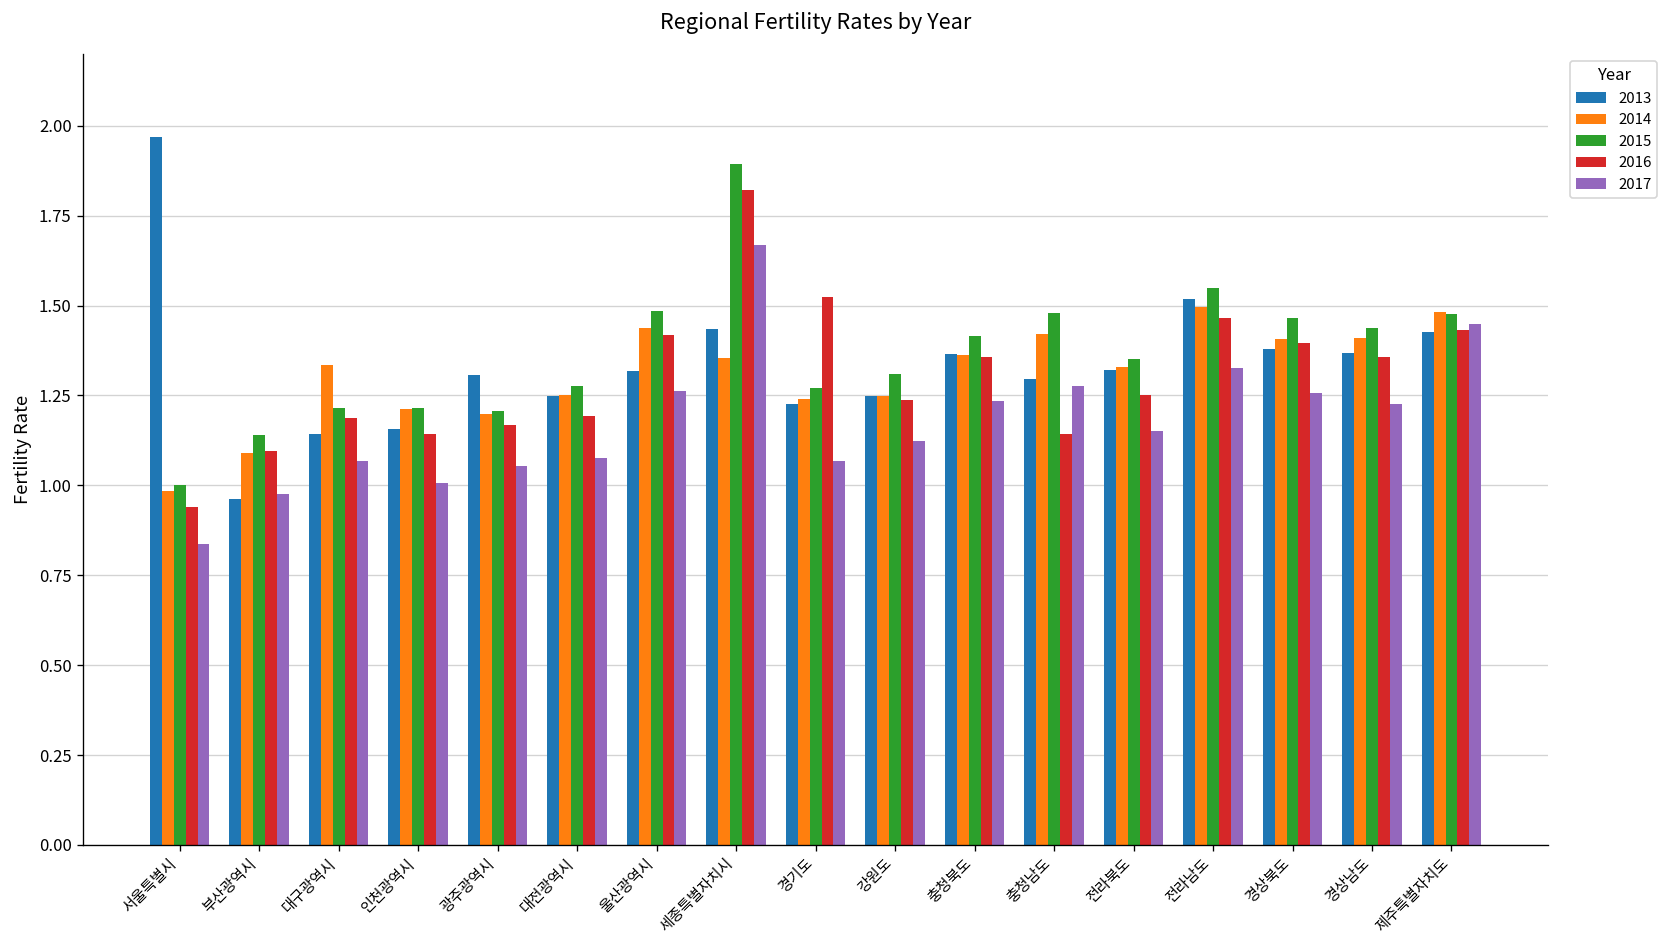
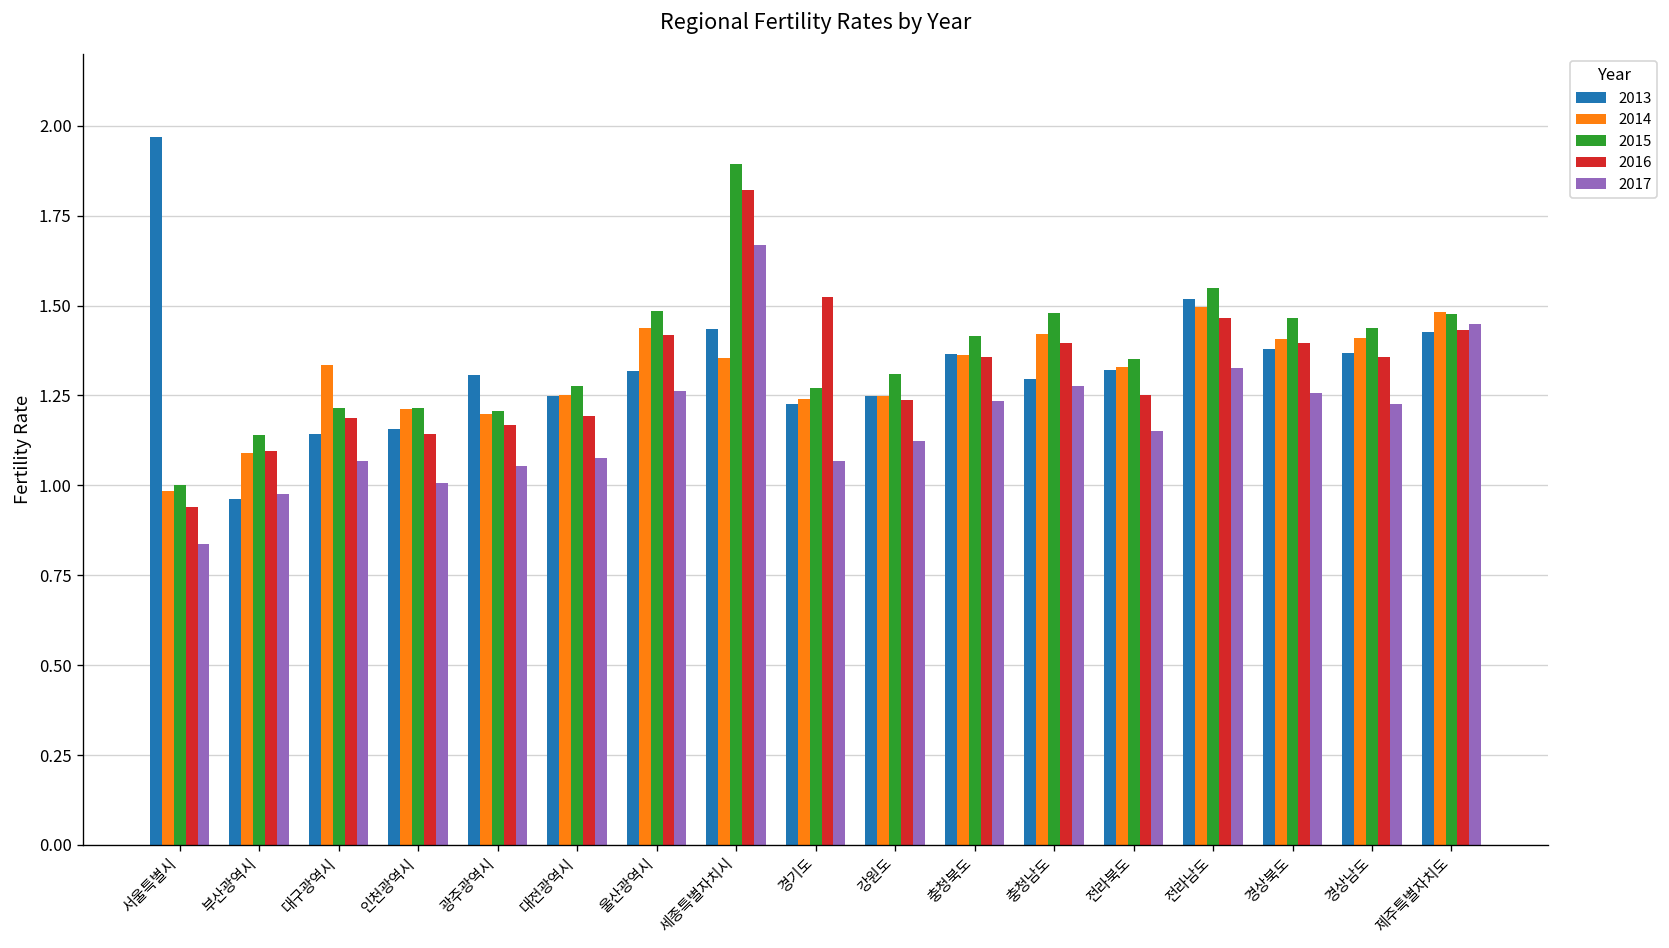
  {
    "2013": {
      "서울특별시": 1.97,
      "부산광역시": 0.96,
      "대구광역시": 1.14,
      "인천광역시": 1.16,
      "광주광역시": 1.31,
      "대전광역시": 1.25,
      "울산광역시": 1.32,
      "세종특별자치시": 1.44,
      "경기도": 1.23,
      "강원도": 1.25,
      "충청북도": 1.37,
      "충청남도": 1.30,
      "전라북도": 1.32,
      "전라남도": 1.52,
      "경상북도": 1.38,
      "경상남도": 1.37,
      "제주특별자치도": 1.43
    },
    "2014": {
      "서울특별시": 0.98,
      "부산광역시": 1.09,
      "대구광역시": 1.33,
      "인천광역시": 1.21,
      "광주광역시": 1.20,
      "대전광역시": 1.25,
      "울산광역시": 1.44,
      "세종특별자치시": 1.35,
      "경기도": 1.24,
      "강원도": 1.25,
      "충청북도": 1.36,
      "충청남도": 1.42,
      "전라북도": 1.33,
      "전라남도": 1.50,
      "경상북도": 1.41,
      "경상남도": 1.41,
      "제주특별자치도": 1.48
    },
    "2015": {
      "서울특별시": 1.00,
      "부산광역시": 1.14,
      "대구광역시": 1.22,
      "인천광역시": 1.22,
      "광주광역시": 1.21,
      "대전광역시": 1.28,
      "울산광역시": 1.49,
      "세종특별자치시": 1.89,
      "경기도": 1.27,
      "강원도": 1.31,
      "충청북도": 1.41,
      "충청남도": 1.48,
      "전라북도": 1.35,
      "전라남도": 1.55,
      "경상북도": 1.46,
      "경상남도": 1.44,
      "제주특별자치도": 1.48
    },
    "2016": {
      "서울특별시": 0.94,
      "부산광역시": 1.10,
      "대구광역시": 1.19,
      "인천광역시": 1.14,
      "광주광역시": 1.17,
      "대전광역시": 1.19,
      "울산광역시": 1.42,
      "세종특별자치시": 1.82,
      "경기도": 1.52,
      "강원도": 1.24,
      "충청북도": 1.36,
-     "충청남도": 1.14,
+     "충청남도": 1.40,
      "전라북도": 1.25,
      "전라남도": 1.47,
      "경상북도": 1.40,
      "경상남도": 1.36,
      "제주특별자치도": 1.43
    },
    "2017": {
      "서울특별시": 0.84,
      "부산광역시": 0.98,
      "대구광역시": 1.07,
      "인천광역시": 1.01,
      "광주광역시": 1.05,
      "대전광역시": 1.08,
      "울산광역시": 1.26,
      "세종특별자치시": 1.67,
      "경기도": 1.07,
      "강원도": 1.12,
      "충청북도": 1.24,
      "충청남도": 1.28,
      "전라북도": 1.15,
      "전라남도": 1.33,
      "경상북도": 1.26,
      "경상남도": 1.23,
      "제주특별자치도": 1.45
    }
  }
